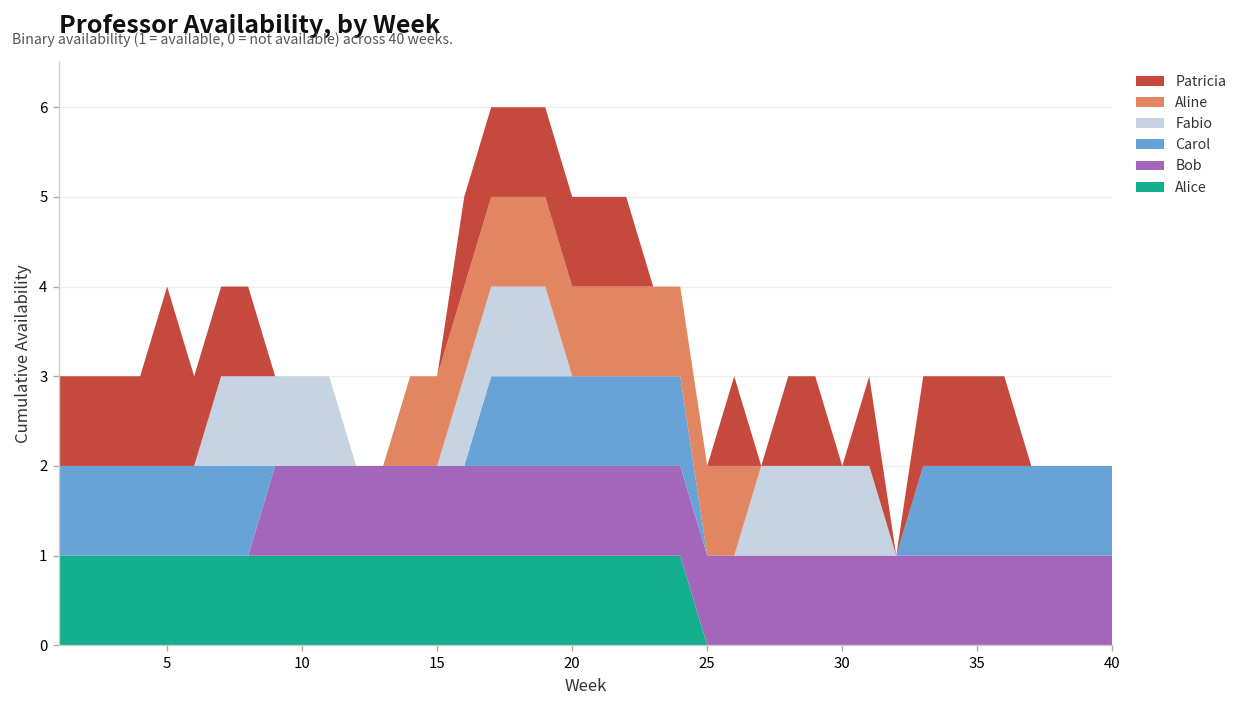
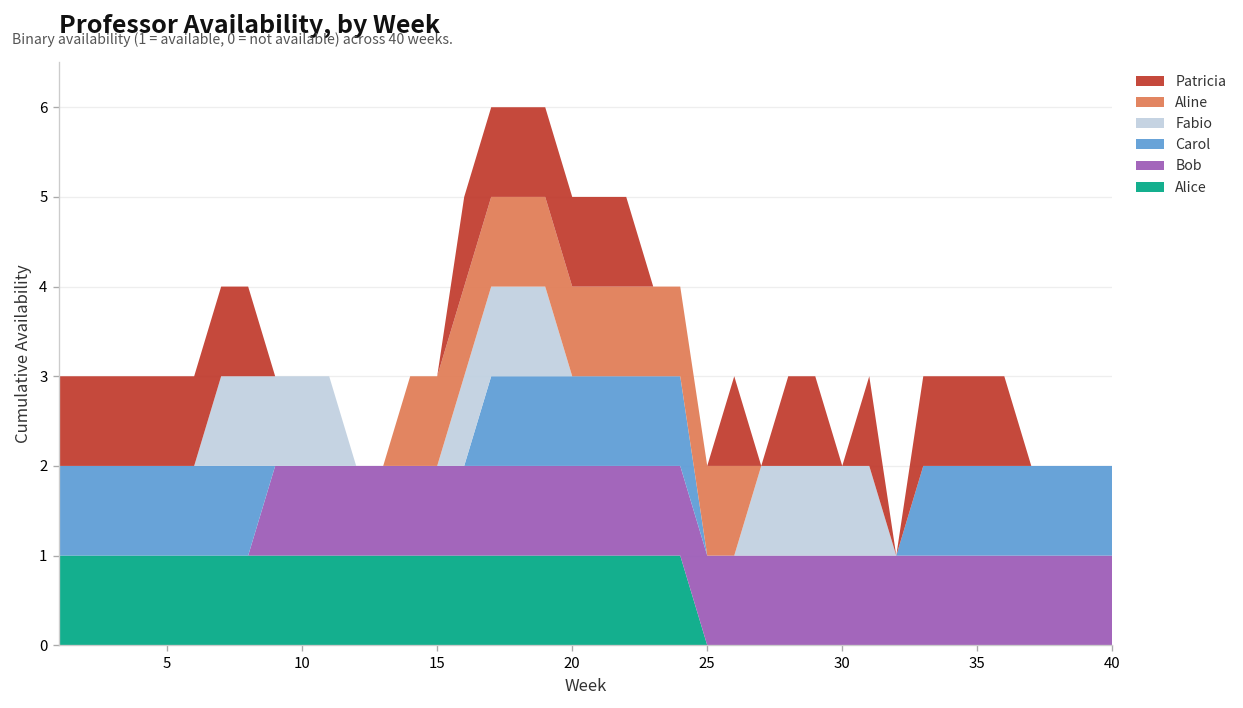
  {
    "Alice": {
      "10": 1,
      "15": 1,
      "20": 1,
      "25": 0,
      "30": 0,
      "35": 0,
      "40": 0
    },
    "Patricia": {
-     "5": 2
+     "5": 1
    }
  }
